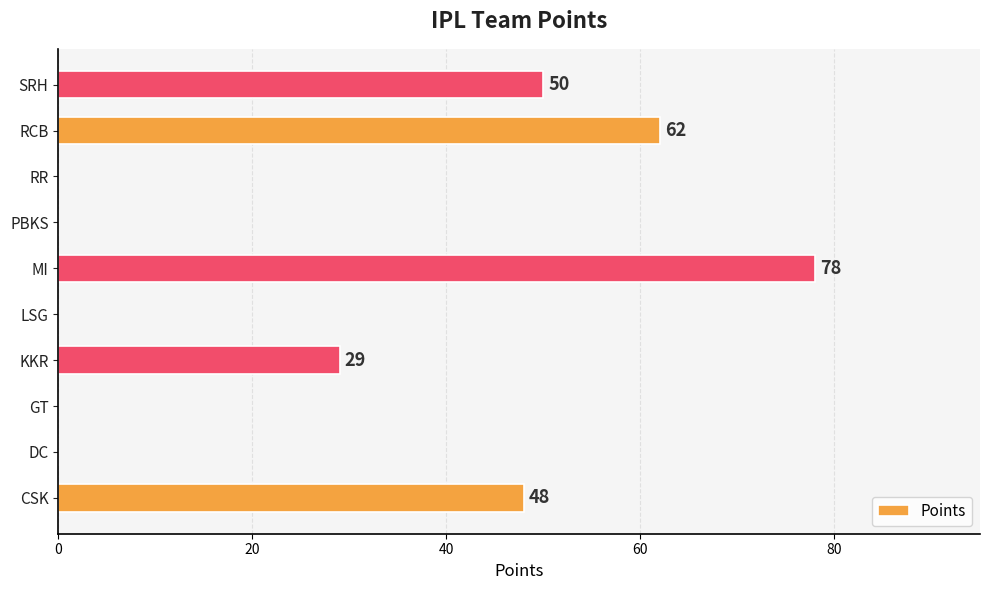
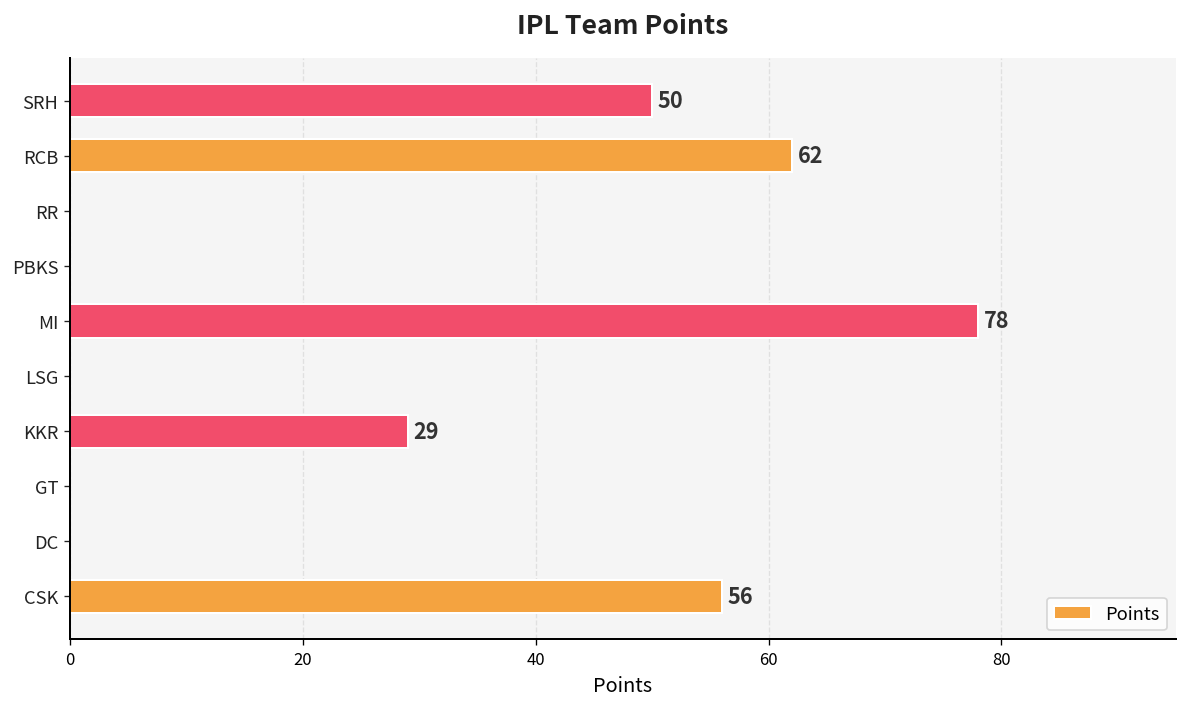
  {
    "SRH": 50,
    "RCB": 62,
    "MI": 78,
    "KKR": 29,
-   "CSK": 48
+   "CSK": 56
  }
